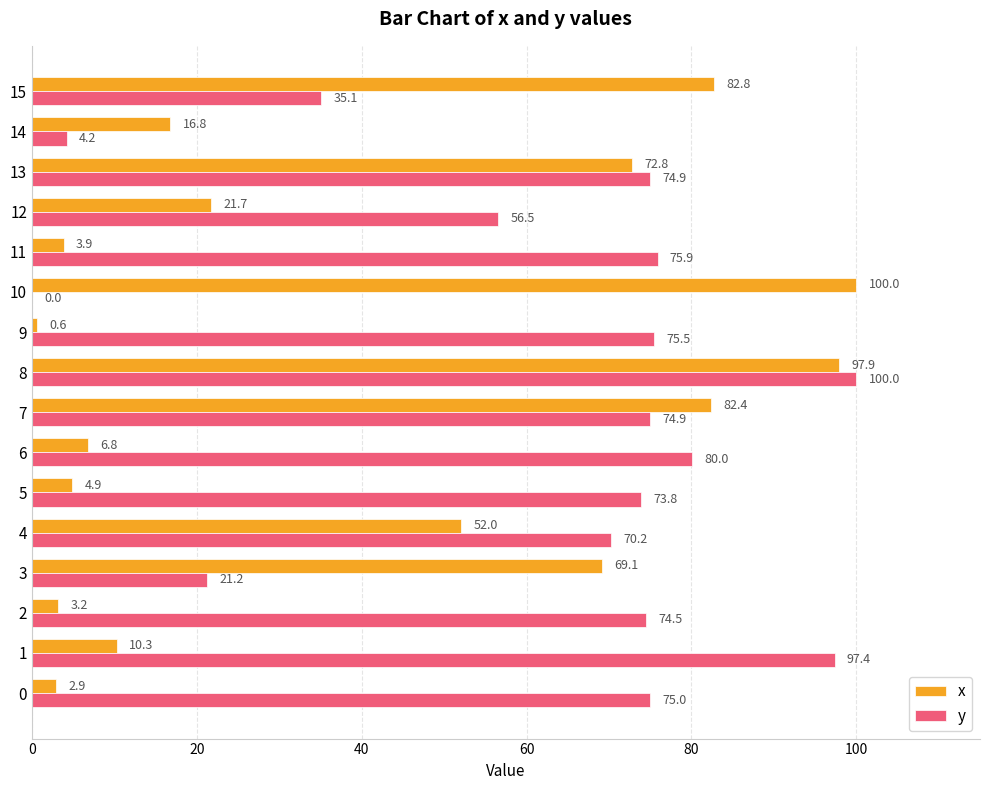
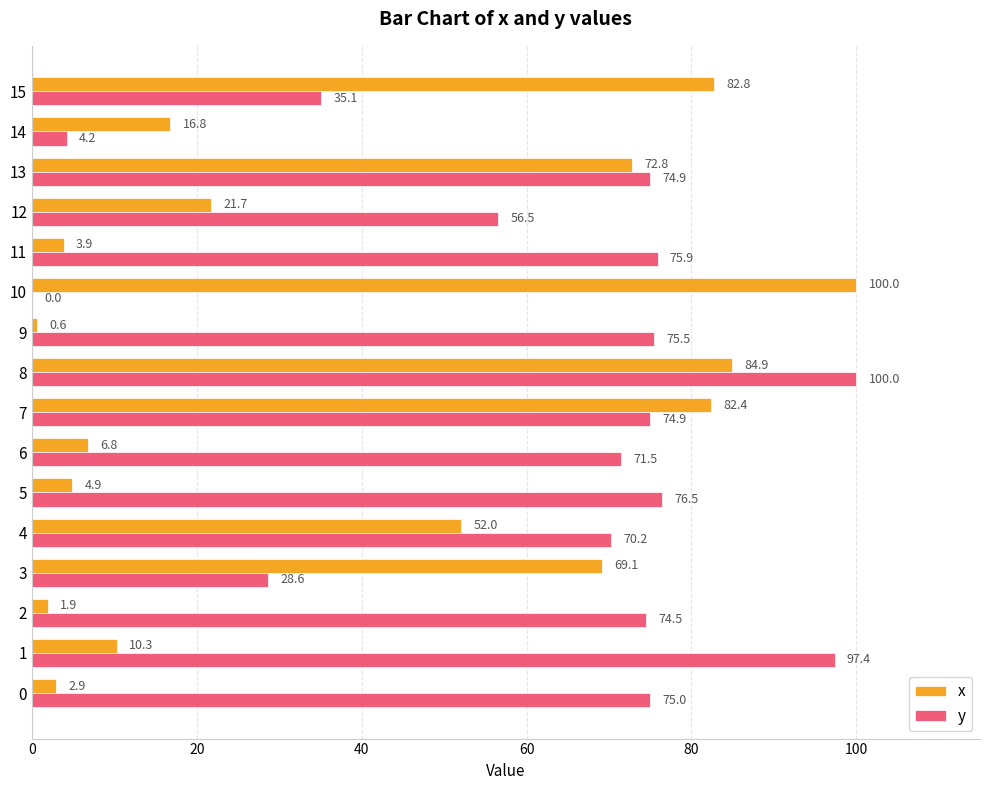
  {
    "x": {
      "15": 82.8,
      "14": 16.8,
      "13": 72.8,
      "12": 21.7,
      "11": 3.9,
      "10": 100.0,
      "9": 0.6,
-     "8": 97.9,
+     "8": 84.9,
      "7": 82.4,
      "6": 6.8,
      "5": 4.9,
      "4": 52.0,
      "3": 69.1,
-     "2": 3.2,
+     "2": 1.9,
      "1": 10.3,
      "0": 2.9
    },
    "y": {
      "15": 35.1,
      "14": 4.2,
      "13": 74.9,
      "12": 56.5,
      "11": 75.9,
      "10": 0.0,
      "9": 75.5,
      "8": 100.0,
      "7": 74.9,
-     "6": 80.0,
-     "5": 73.8,
+     "6": 71.5,
+     "5": 76.5,
      "4": 70.2,
-     "3": 21.2,
+     "3": 28.6,
      "2": 74.5,
      "1": 97.4,
      "0": 75.0
    }
  }
